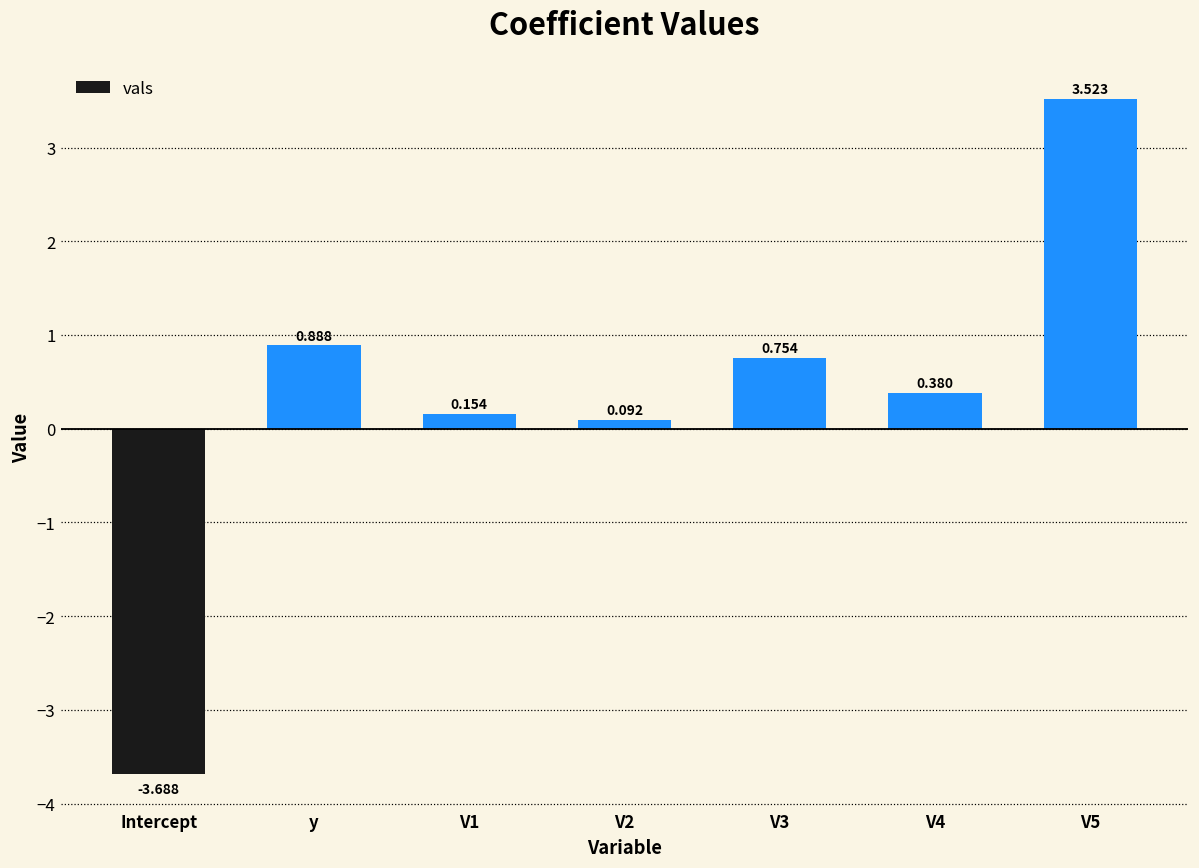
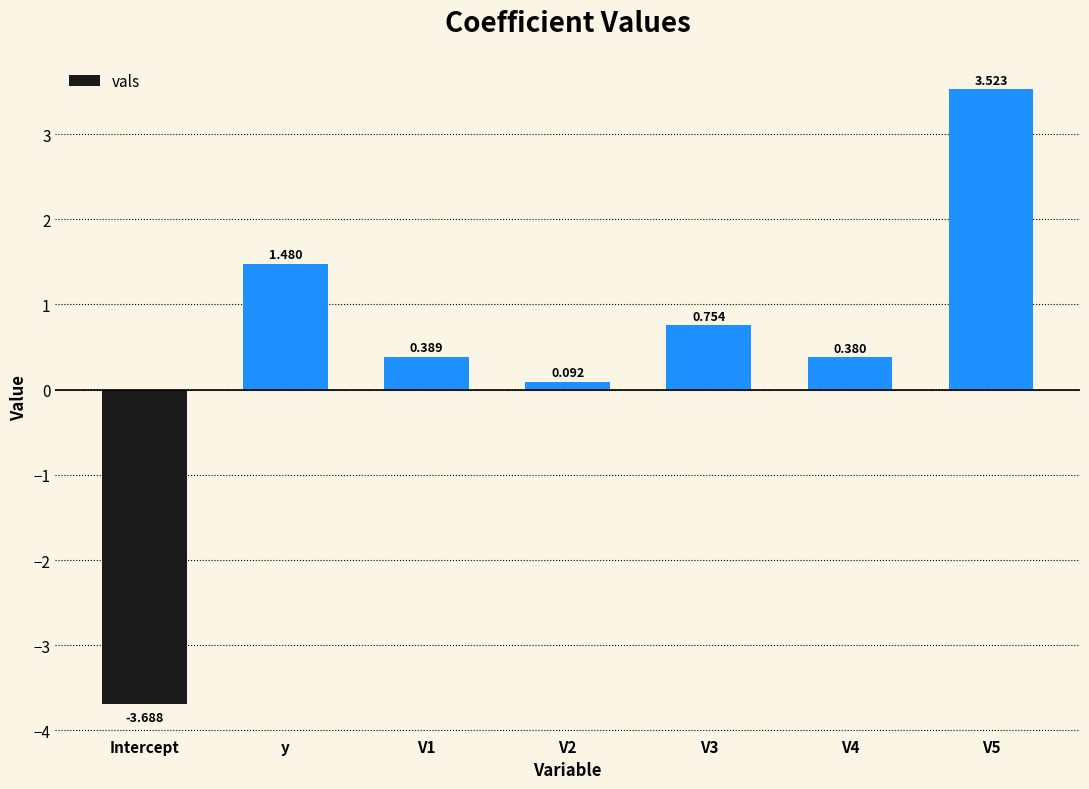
  {
    "Intercept": -3.688,
-   "y": 0.888,
-   "V1": 0.154,
+   "y": 1.480,
+   "V1": 0.389,
    "V2": 0.092,
    "V3": 0.754,
    "V4": 0.380,
    "V5": 3.523
  }
